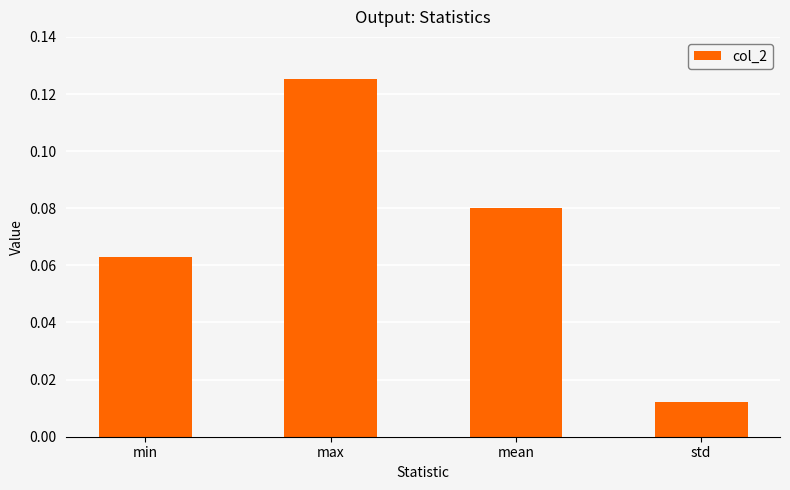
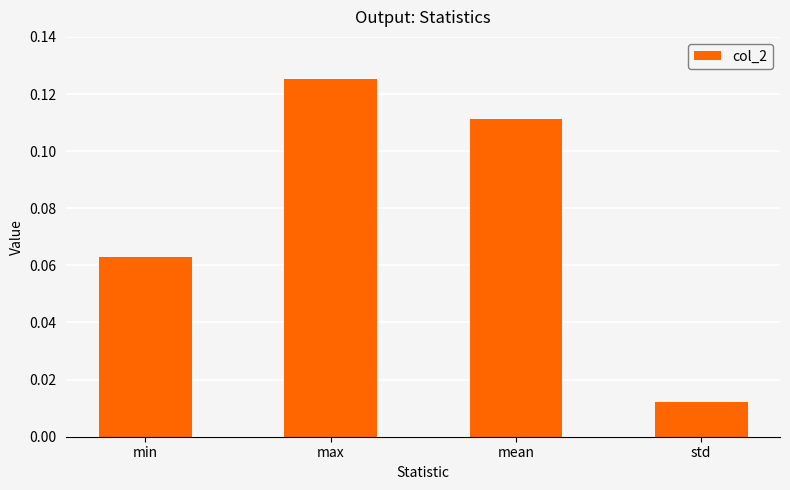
  {
    "min": 0.063,
    "max": 0.125,
-   "mean": 0.080,
+   "mean": 0.111,
    "std": 0.012
  }
